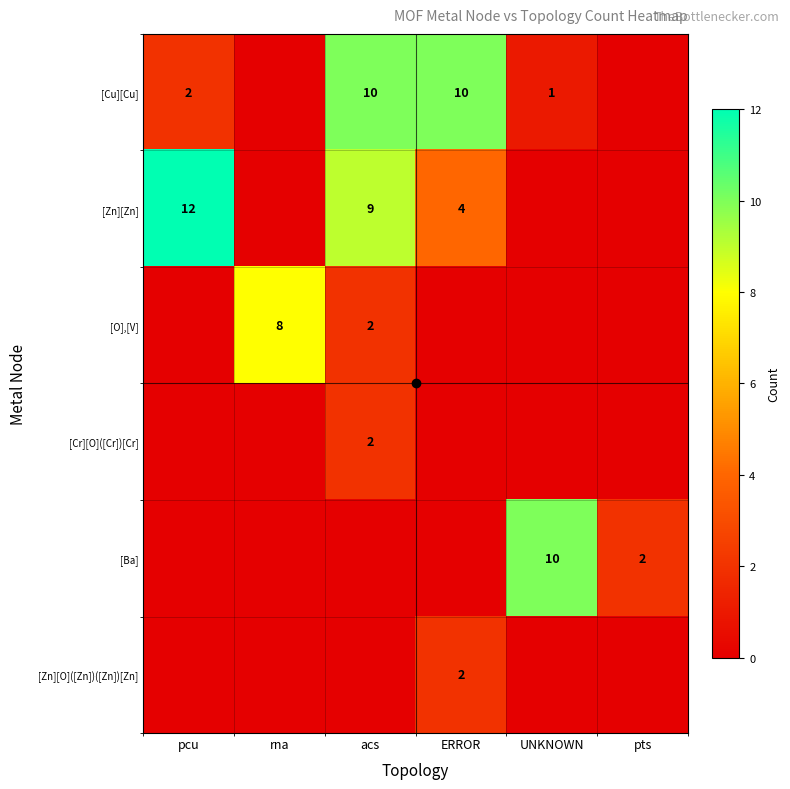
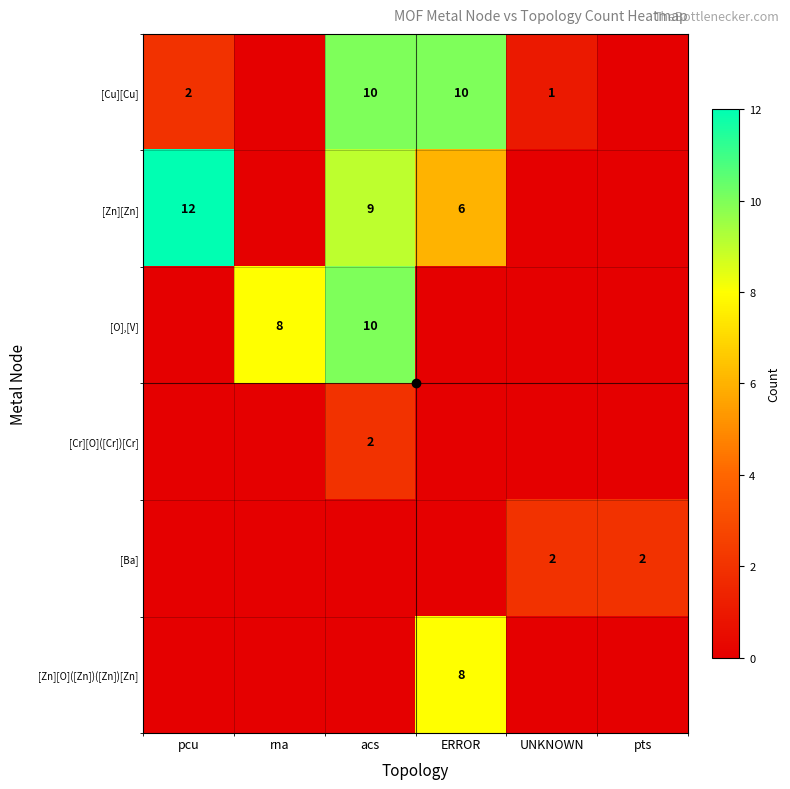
  {
    "[Cu][Cu]": {
      "pcu": 2,
      "acs": 10,
      "ERROR": 10,
      "UNKNOWN": 1
    },
    "[Zn][Zn]": {
      "pcu": 12,
      "acs": 9,
-     "ERROR": 4
+     "ERROR": 6
    },
    "[O],[V]": {
      "rna": 8,
-     "acs": 2
+     "acs": 10
    },
    "[Cr][O]([Cr])[Cr]": {
      "acs": 2
    },
    "[Ba]": {
-     "UNKNOWN": 10,
+     "UNKNOWN": 2,
      "pts": 2
    },
    "[Zn][O]([Zn])([Zn])[Zn]": {
-     "ERROR": 2
+     "ERROR": 8
    }
  }
